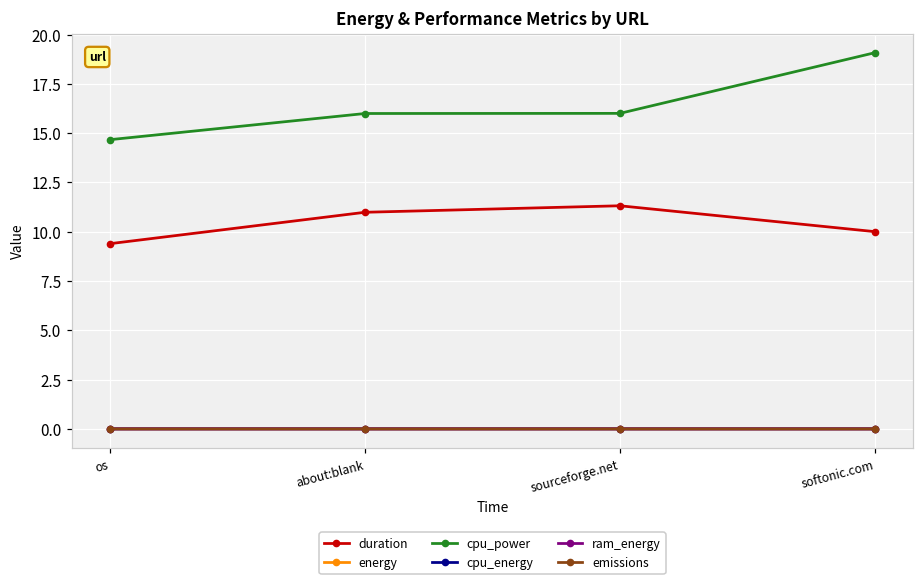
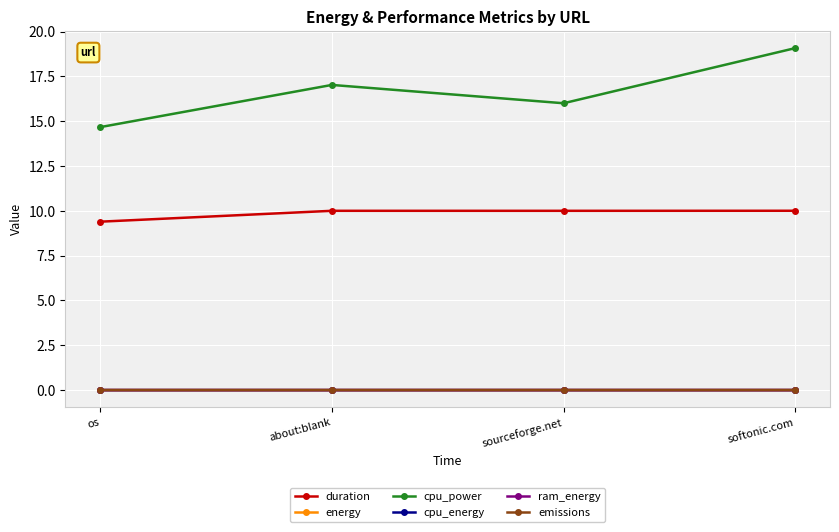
  {
    "duration": {
      "os": 9.4,
-     "about:blank": 11.0,
-     "sourceforge.net": 11.3,
+     "about:blank": 10.0,
+     "sourceforge.net": 10.0,
      "softonic.com": 10.0
    },
    "emissions": {
      "os": 0.0,
      "about:blank": 0.0,
      "sourceforge.net": 0.0,
      "softonic.com": 0.0
    },
    "cpu_power": {
      "os": 14.7,
-     "about:blank": 16.0,
+     "about:blank": 17.0,
      "sourceforge.net": 16.0,
      "softonic.com": 19.1
    }
  }
